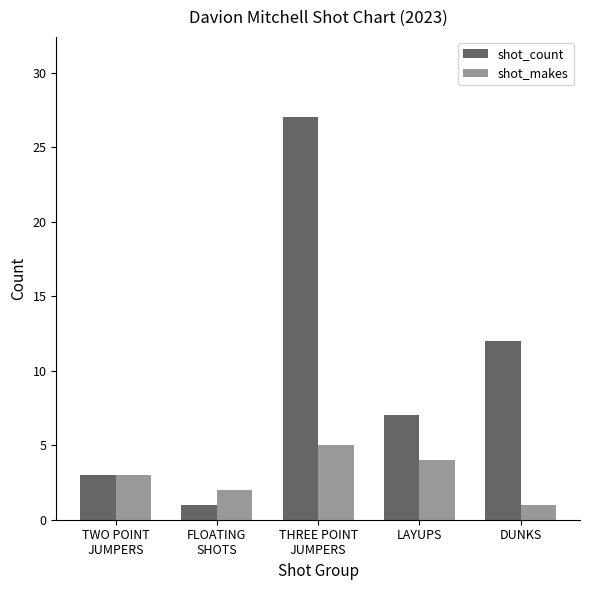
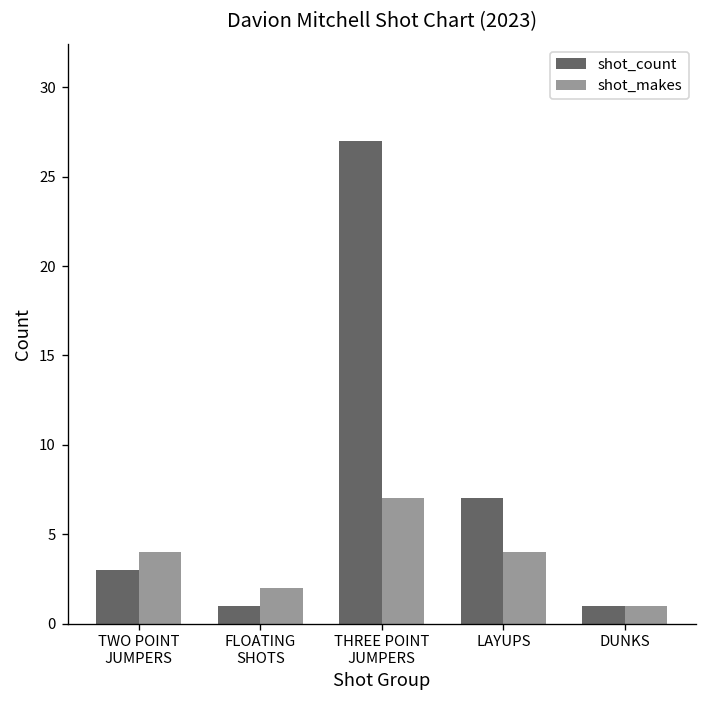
  {
    "shot_count": {
      "TWO POINT JUMPERS": 3,
      "FLOATING SHOTS": 1,
      "THREE POINT JUMPERS": 27,
      "LAYUPS": 7,
-     "DUNKS": 12
+     "DUNKS": 1
    },
    "shot_makes": {
-     "TWO POINT JUMPERS": 3,
+     "TWO POINT JUMPERS": 4,
      "FLOATING SHOTS": 2,
-     "THREE POINT JUMPERS": 5,
+     "THREE POINT JUMPERS": 7,
      "LAYUPS": 4,
      "DUNKS": 1
    }
  }
